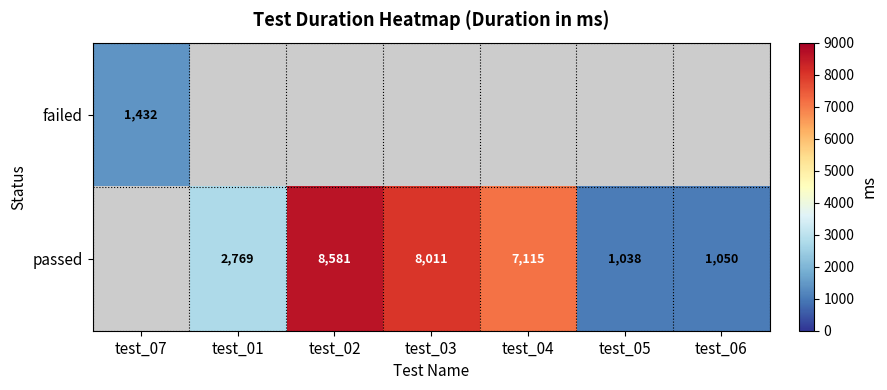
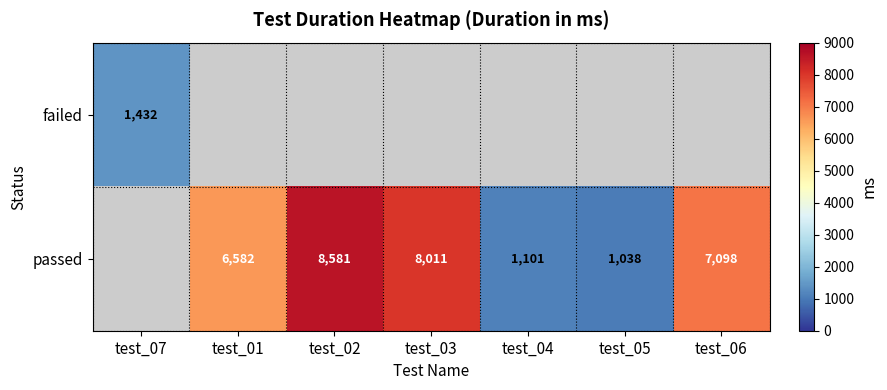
  {
    "failed": {
      "test_07": "1,432"
    },
    "passed": {
-     "test_01": "2,769",
+     "test_01": "6,582",
      "test_02": "8,581",
      "test_03": "8,011",
-     "test_04": "7,115",
+     "test_04": "1,101",
      "test_05": "1,038",
-     "test_06": "1,050"
+     "test_06": "7,098"
    }
  }
